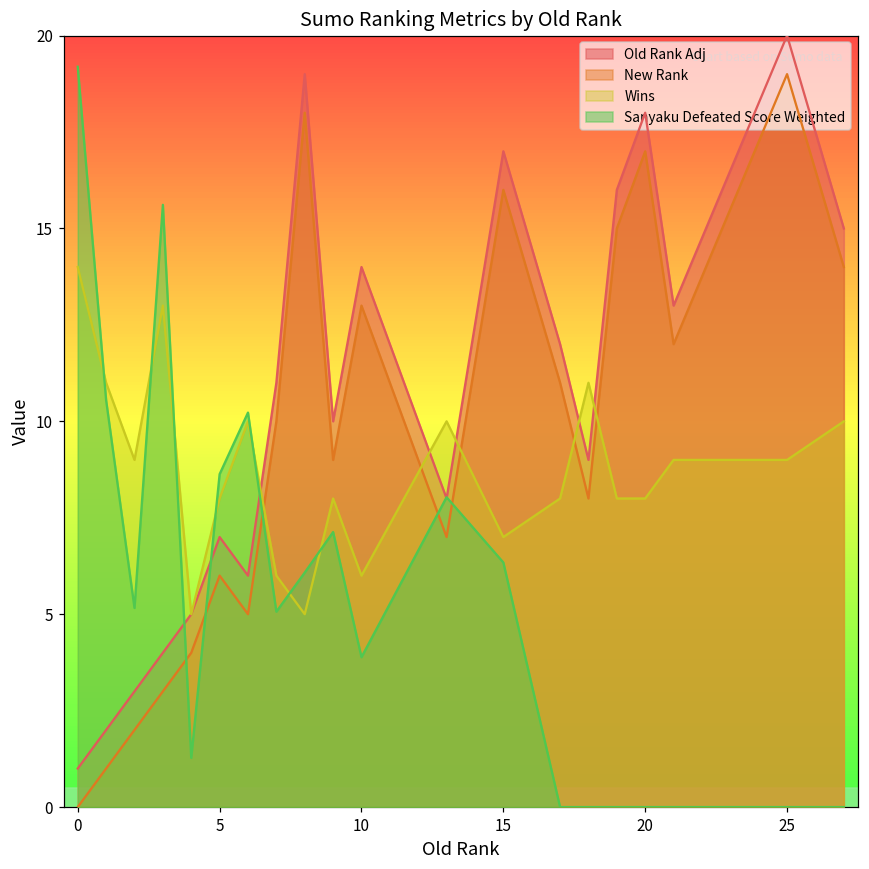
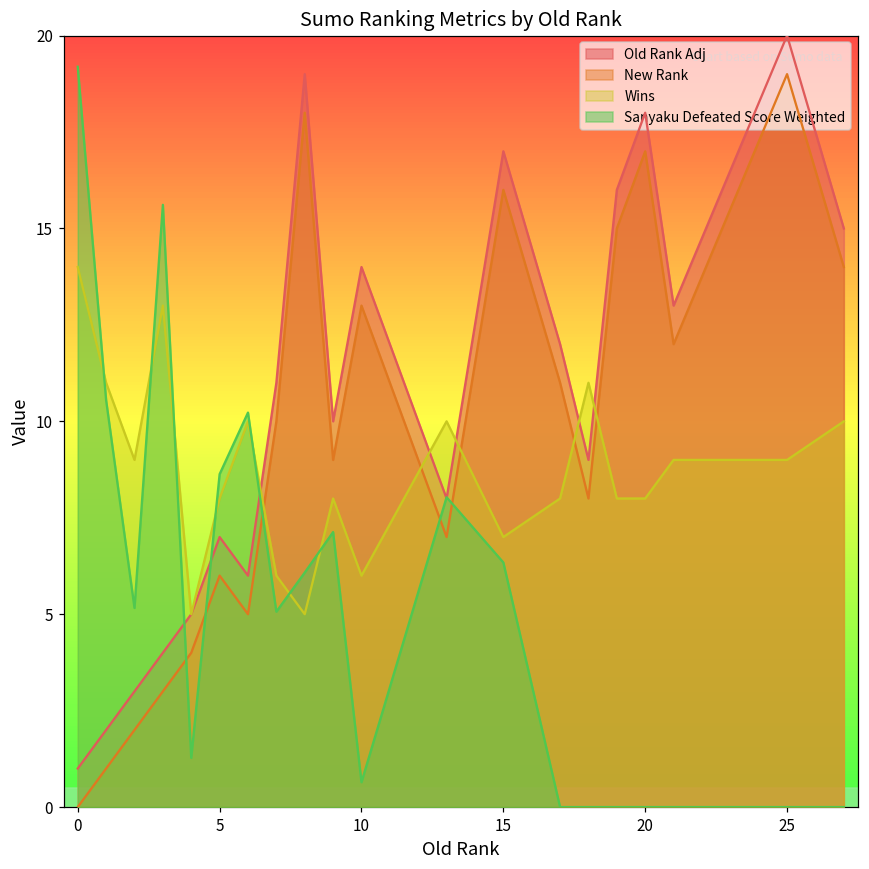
  {
    "Wins": {
      "0": 14.0,
      "5": 8.0,
      "10": 6.0,
      "15": 7.0,
      "20": 8.0,
      "25": 9.0
    },
    "Sanyaku Defeated Score Weighted": {
      "0": 19.2,
      "5": 8.6,
-     "10": 3.9,
+     "10": 0.6,
      "15": 6.3
    }
  }
